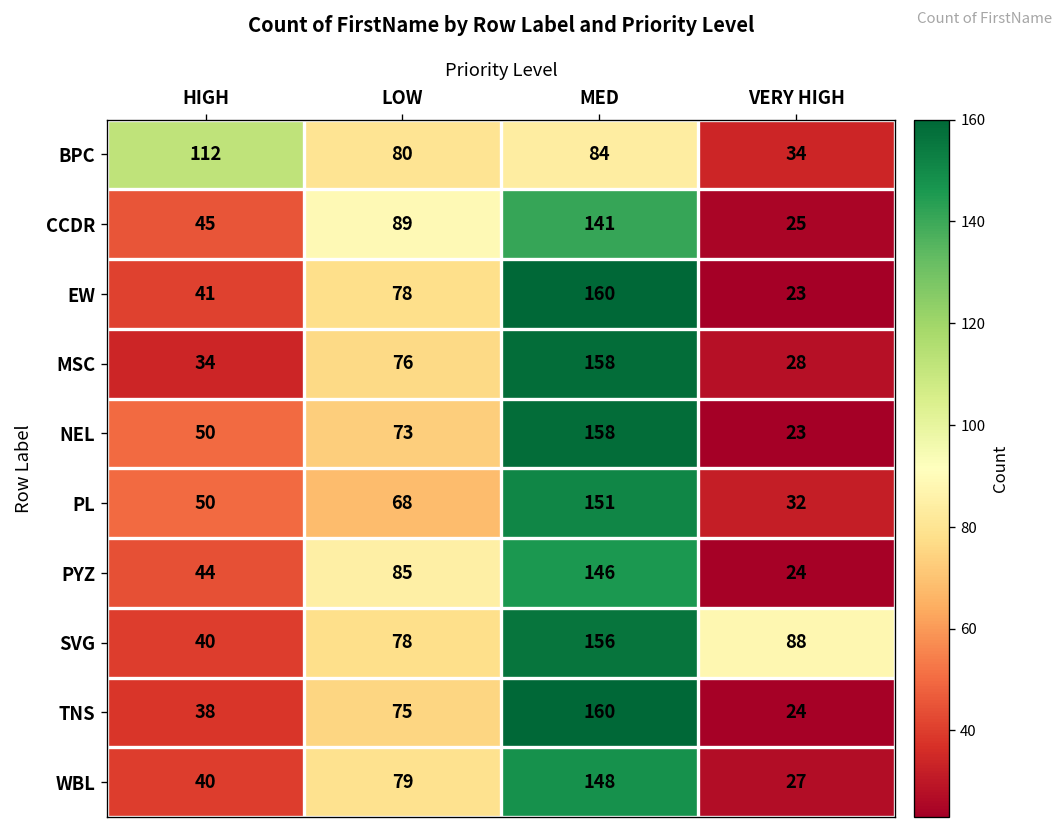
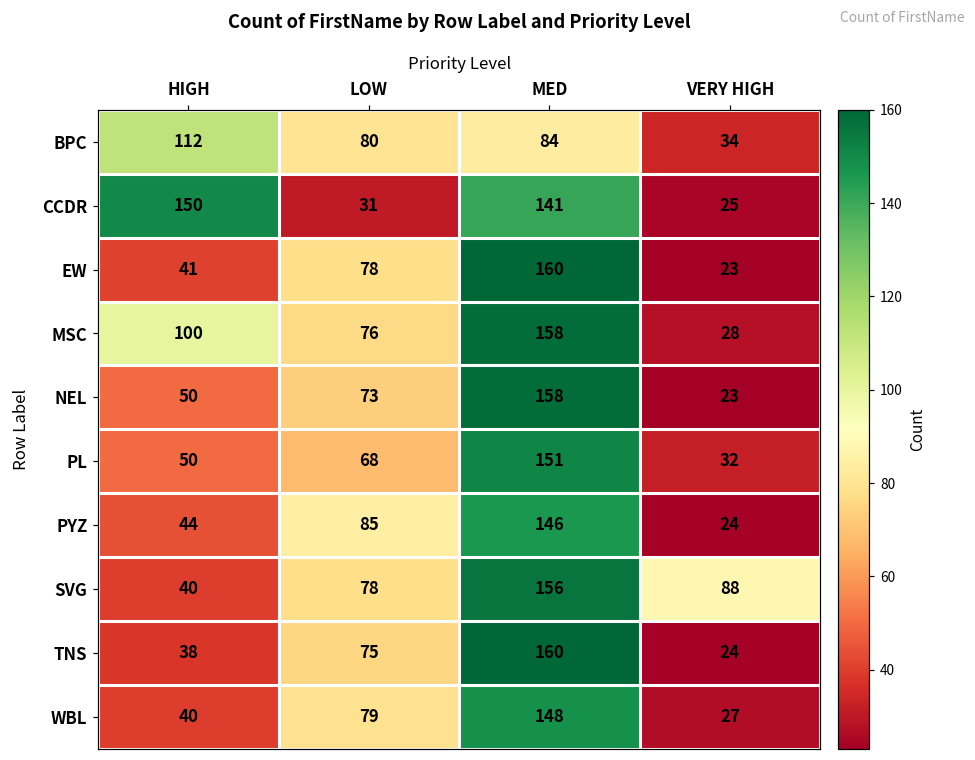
  {
    "BPC": {
      "HIGH": 112,
      "LOW": 80,
      "MED": 84,
      "VERY HIGH": 34
    },
    "CCDR": {
-     "HIGH": 45,
-     "LOW": 89,
+     "HIGH": 150,
+     "LOW": 31,
      "MED": 141,
      "VERY HIGH": 25
    },
    "EW": {
      "HIGH": 41,
      "LOW": 78,
      "MED": 160,
      "VERY HIGH": 23
    },
    "MSC": {
-     "HIGH": 34,
+     "HIGH": 100,
      "LOW": 76,
      "MED": 158,
      "VERY HIGH": 28
    },
    "NEL": {
      "HIGH": 50,
      "LOW": 73,
      "MED": 158,
      "VERY HIGH": 23
    },
    "PL": {
      "HIGH": 50,
      "LOW": 68,
      "MED": 151,
      "VERY HIGH": 32
    },
    "PYZ": {
      "HIGH": 44,
      "LOW": 85,
      "MED": 146,
      "VERY HIGH": 24
    },
    "SVG": {
      "HIGH": 40,
      "LOW": 78,
      "MED": 156,
      "VERY HIGH": 88
    },
    "TNS": {
      "HIGH": 38,
      "LOW": 75,
      "MED": 160,
      "VERY HIGH": 24
    },
    "WBL": {
      "HIGH": 40,
      "LOW": 79,
      "MED": 148,
      "VERY HIGH": 27
    }
  }
